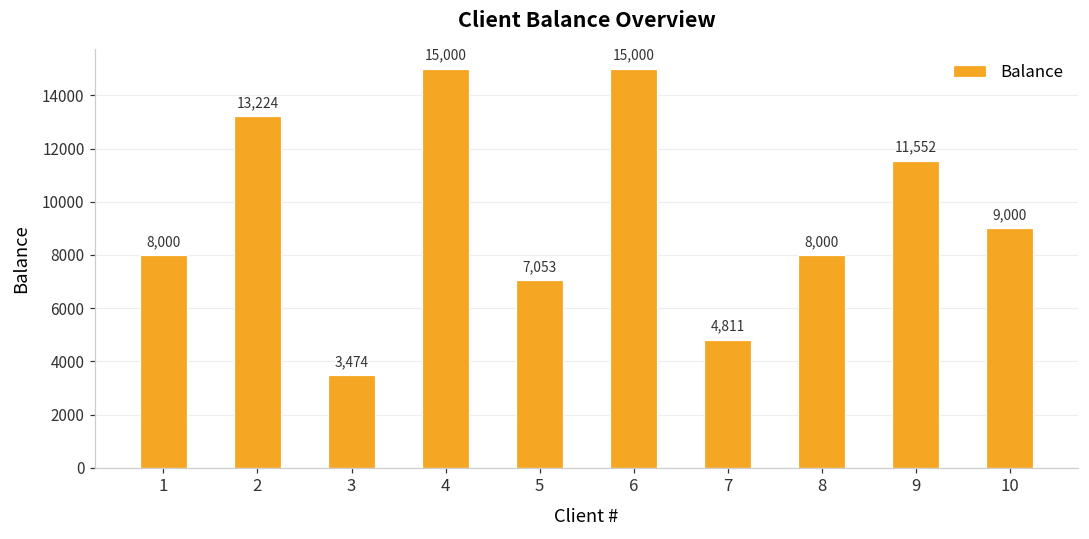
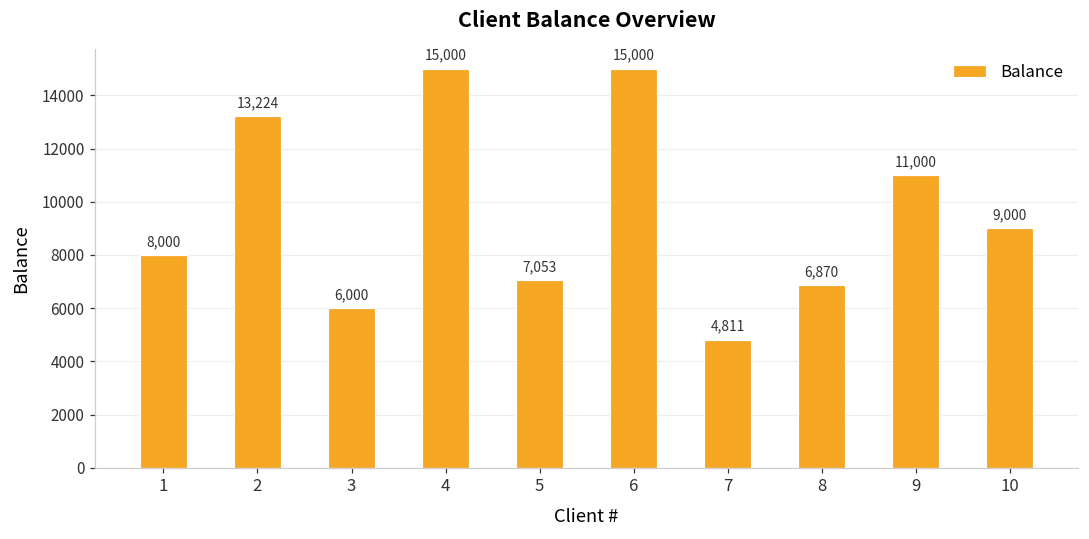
  {
    "1": "8,000",
    "2": "13,224",
-   "3": "3,474",
+   "3": "6,000",
    "4": "15,000",
    "5": "7,053",
    "6": "15,000",
    "7": "4,811",
-   "8": "8,000",
-   "9": "11,552",
+   "8": "6,870",
+   "9": "11,000",
    "10": "9,000"
  }
